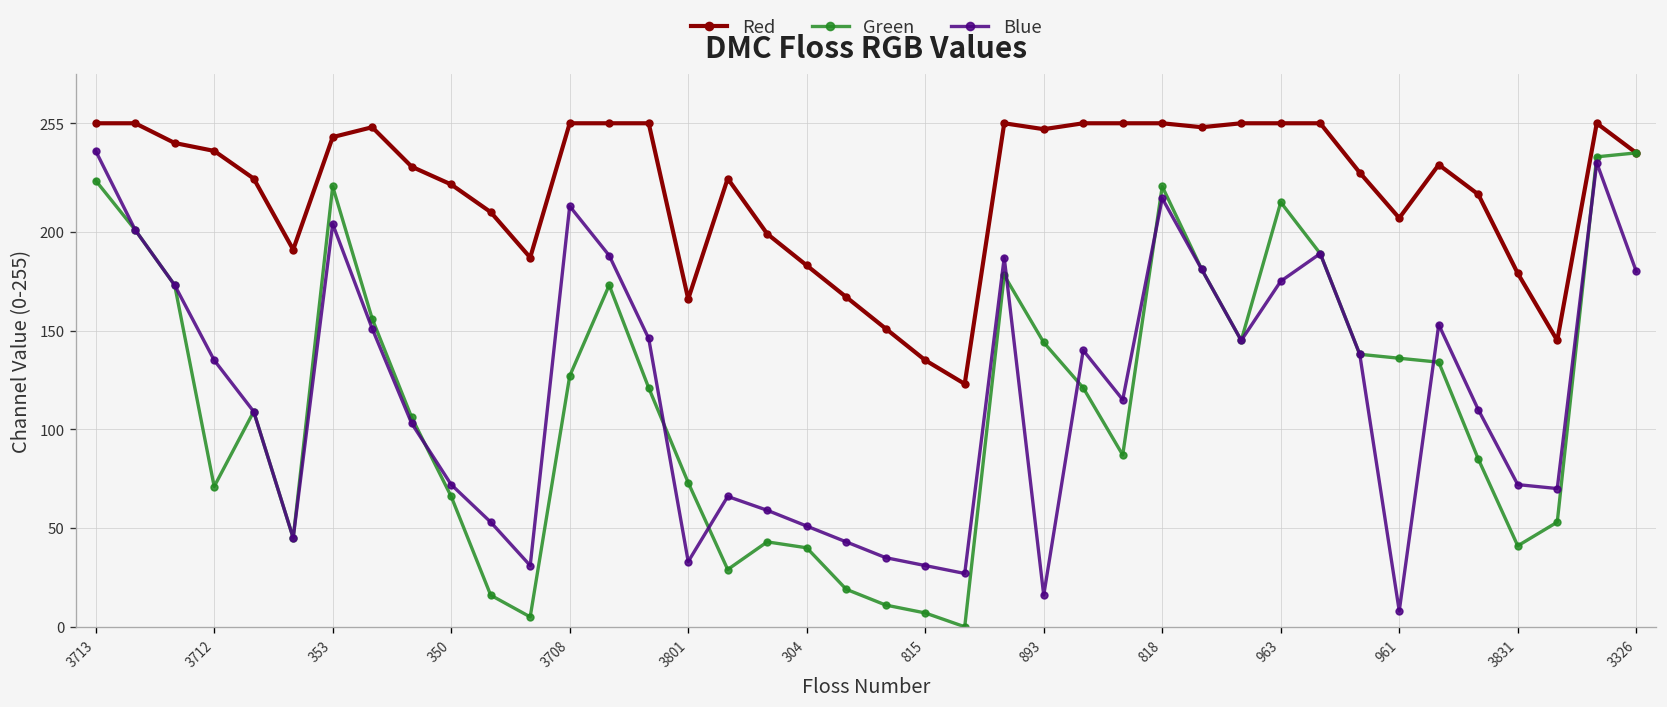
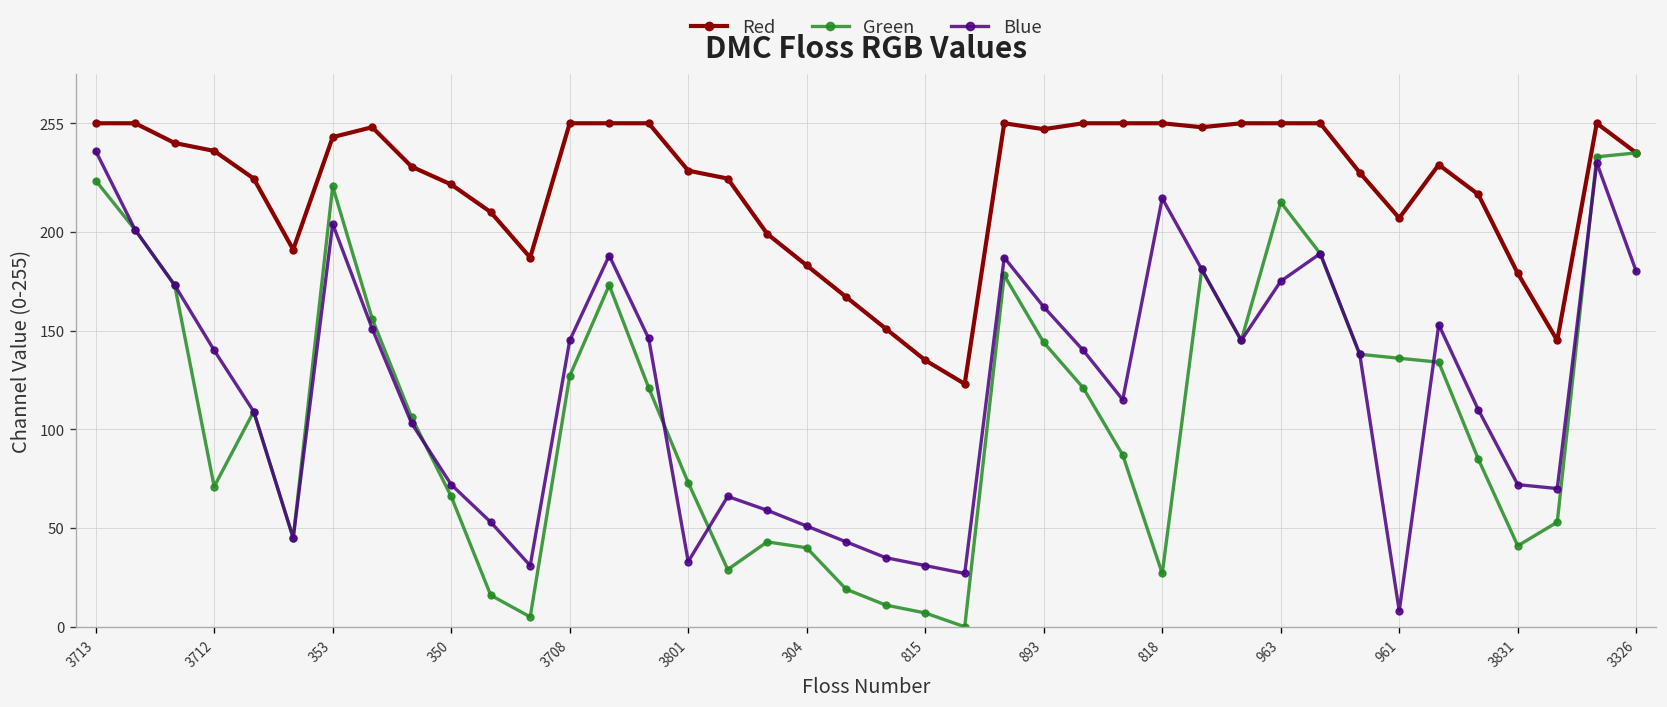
  {
    "Red": {
      "3713": 255,
      "3712": 241,
      "353": 248,
      "350": 224,
      "3708": 255,
-     "3801": 166,
+     "3801": 231,
      "304": 183,
      "815": 135,
      "893": 252,
      "818": 255,
      "963": 255,
      "961": 207,
      "3831": 179
    },
    "Green": {
      "3713": 226,
      "3712": 71,
      "353": 223,
      "350": 66,
      "3708": 127,
      "3801": 73,
      "304": 40,
      "815": 7,
      "893": 144,
-     "818": 223,
+     "818": 27,
      "963": 215,
      "961": 136,
      "3831": 41
    },
    "Blue": {
      "3713": 241,
-     "3712": 135,
+     "3712": 140,
      "353": 204,
      "350": 72,
-     "3708": 213,
+     "3708": 145,
      "3801": 33,
      "304": 51,
      "815": 31,
-     "893": 16,
+     "893": 162,
      "818": 217,
      "963": 175,
      "961": 8,
      "3831": 72,
      "3326": 180
    }
  }
